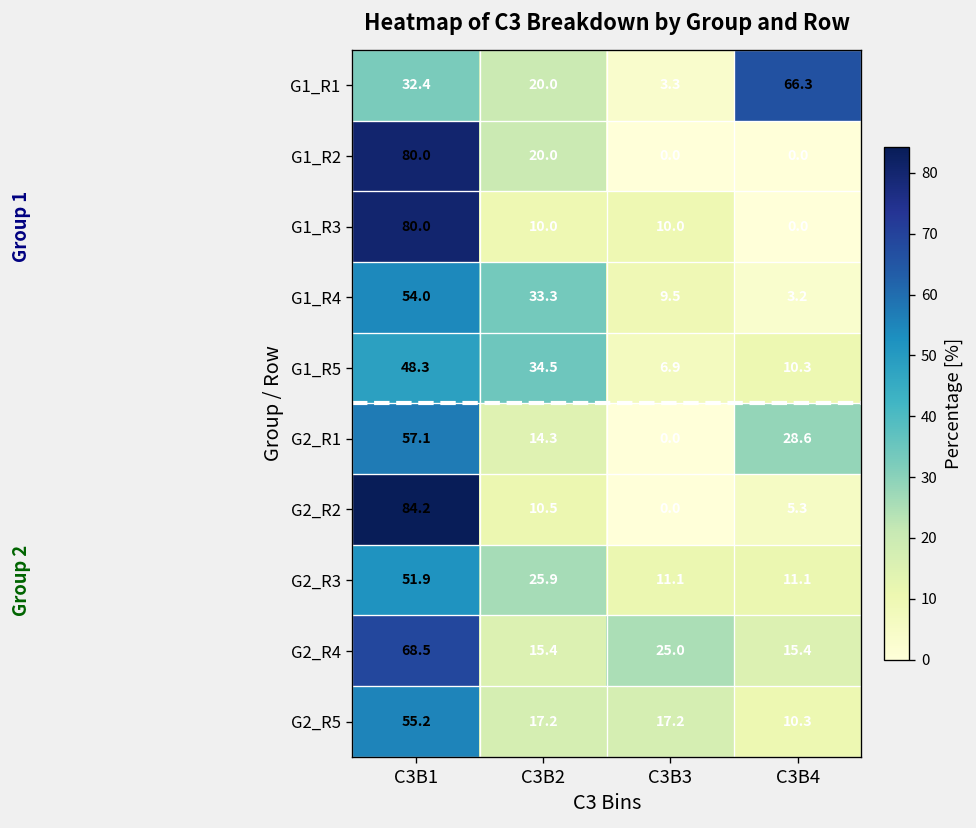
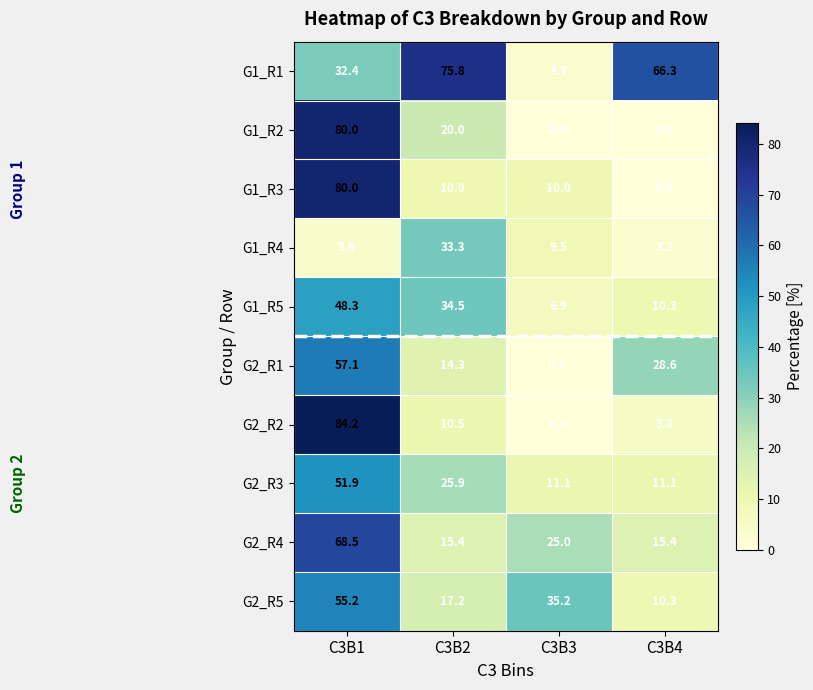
  {
    "G1_R1": {
      "C3B1": 32.4,
-     "C3B2": 20.0,
+     "C3B2": 75.8,
      "C3B3": 3.3,
      "C3B4": 66.3
    },
    "G1_R2": {
      "C3B1": 80.0,
      "C3B2": 20.0
    },
    "G1_R3": {
      "C3B1": 80.0,
      "C3B2": 10.0,
      "C3B3": 10.0
    },
    "G1_R4": {
-     "C3B1": 54.0,
+     "C3B1": 3.6,
      "C3B2": 33.3,
      "C3B3": 9.5,
      "C3B4": 3.2
    },
    "G1_R5": {
      "C3B1": 48.3,
      "C3B2": 34.5,
      "C3B3": 6.9,
      "C3B4": 10.3
    },
    "G2_R1": {
      "C3B1": 57.1,
      "C3B2": 14.3,
      "C3B4": 28.6
    },
    "G2_R2": {
      "C3B1": 84.2,
      "C3B2": 10.5,
      "C3B4": 5.3
    },
    "G2_R3": {
      "C3B1": 51.9,
      "C3B2": 25.9,
      "C3B3": 11.1,
      "C3B4": 11.1
    },
    "G2_R4": {
      "C3B1": 68.5,
      "C3B2": 15.4,
      "C3B3": 25.0,
      "C3B4": 15.4
    },
    "G2_R5": {
      "C3B1": 55.2,
      "C3B2": 17.2,
-     "C3B3": 17.2,
+     "C3B3": 35.2,
      "C3B4": 10.3
    }
  }
